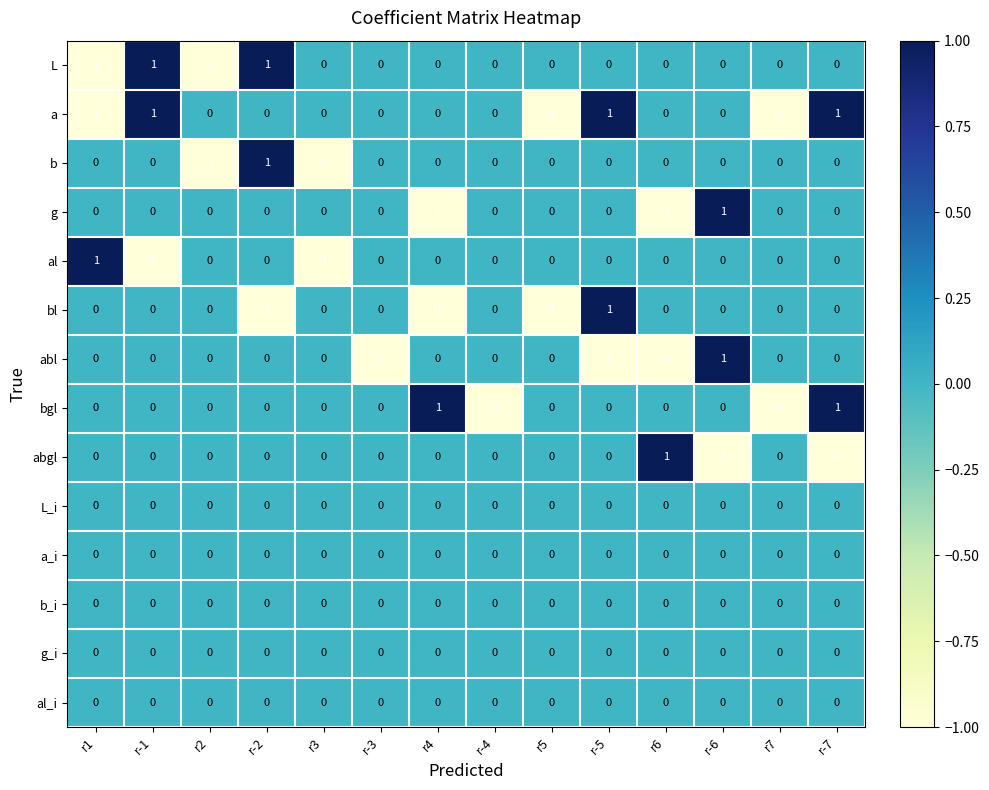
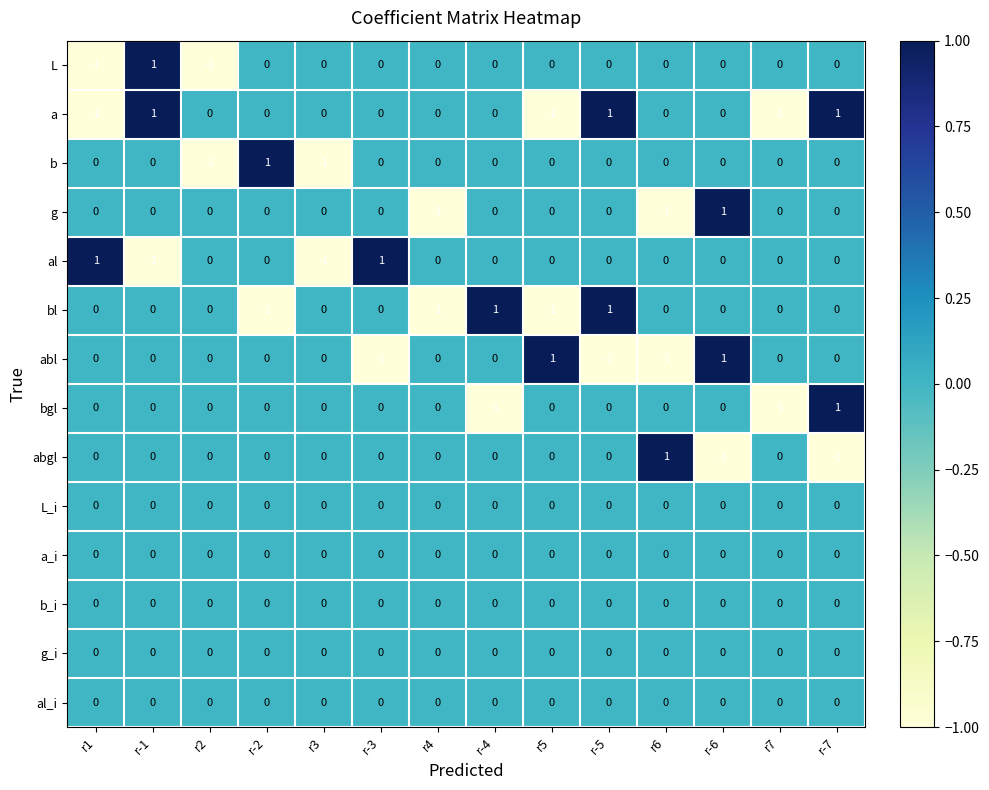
  {
    "L": {
      "r-1": 1,
-     "r-2": 1,
+     "r-2": 0,
      "r3": 0,
      "r-3": 0,
      "r4": 0,
      "r-4": 0,
      "r5": 0,
      "r-5": 0,
      "r6": 0,
      "r-6": 0,
      "r7": 0,
      "r-7": 0
    },
    "a": {
      "r-1": 1,
      "r2": 0,
      "r-2": 0,
      "r3": 0,
      "r-3": 0,
      "r4": 0,
      "r-4": 0,
      "r-5": 1,
      "r6": 0,
      "r-6": 0,
      "r-7": 1
    },
    "b": {
      "r1": 0,
      "r-1": 0,
      "r-2": 1,
      "r-3": 0,
      "r4": 0,
      "r-4": 0,
      "r5": 0,
      "r-5": 0,
      "r6": 0,
      "r-6": 0,
      "r7": 0,
      "r-7": 0
    },
    "g": {
      "r1": 0,
      "r-1": 0,
      "r2": 0,
      "r-2": 0,
      "r3": 0,
      "r-3": 0,
      "r-4": 0,
      "r5": 0,
      "r-5": 0,
      "r-6": 1,
      "r7": 0,
      "r-7": 0
    },
    "al": {
      "r1": 1,
      "r2": 0,
      "r-2": 0,
-     "r-3": 0,
+     "r-3": 1,
      "r4": 0,
      "r-4": 0,
      "r5": 0,
      "r-5": 0,
      "r6": 0,
      "r-6": 0,
      "r7": 0,
      "r-7": 0
    },
    "bl": {
      "r1": 0,
      "r-1": 0,
      "r2": 0,
      "r3": 0,
      "r-3": 0,
-     "r-4": 0,
+     "r-4": 1,
      "r-5": 1,
      "r6": 0,
      "r-6": 0,
      "r7": 0,
      "r-7": 0
    },
    "abl": {
      "r1": 0,
      "r-1": 0,
      "r2": 0,
      "r-2": 0,
      "r3": 0,
      "r4": 0,
      "r-4": 0,
-     "r5": 0,
+     "r5": 1,
      "r-6": 1,
      "r7": 0,
      "r-7": 0
    },
    "bgl": {
      "r1": 0,
      "r-1": 0,
      "r2": 0,
      "r-2": 0,
      "r3": 0,
      "r-3": 0,
-     "r4": 1,
+     "r4": 0,
      "r5": 0,
      "r-5": 0,
      "r6": 0,
      "r-6": 0,
      "r-7": 1
    },
    "abgl": {
      "r1": 0,
      "r-1": 0,
      "r2": 0,
      "r-2": 0,
      "r3": 0,
      "r-3": 0,
      "r4": 0,
      "r-4": 0,
      "r5": 0,
      "r-5": 0,
      "r6": 1,
      "r7": 0
    },
    "L_i": {
      "r1": 0,
      "r-1": 0,
      "r2": 0,
      "r-2": 0,
      "r3": 0,
      "r-3": 0,
      "r4": 0,
      "r-4": 0,
      "r5": 0,
      "r-5": 0,
      "r6": 0,
      "r-6": 0,
      "r7": 0,
      "r-7": 0
    },
    "a_i": {
      "r1": 0,
      "r-1": 0,
      "r2": 0,
      "r-2": 0,
      "r3": 0,
      "r-3": 0,
      "r4": 0,
      "r-4": 0,
      "r5": 0,
      "r-5": 0,
      "r6": 0,
      "r-6": 0,
      "r7": 0,
      "r-7": 0
    },
    "b_i": {
      "r1": 0,
      "r-1": 0,
      "r2": 0,
      "r-2": 0,
      "r3": 0,
      "r-3": 0,
      "r4": 0,
      "r-4": 0,
      "r5": 0,
      "r-5": 0,
      "r6": 0,
      "r-6": 0,
      "r7": 0,
      "r-7": 0
    },
    "g_i": {
      "r1": 0,
      "r-1": 0,
      "r2": 0,
      "r-2": 0,
      "r3": 0,
      "r-3": 0,
      "r4": 0,
      "r-4": 0,
      "r5": 0,
      "r-5": 0,
      "r6": 0,
      "r-6": 0,
      "r7": 0,
      "r-7": 0
    },
    "al_i": {
      "r1": 0,
      "r-1": 0,
      "r2": 0,
      "r-2": 0,
      "r3": 0,
      "r-3": 0,
      "r4": 0,
      "r-4": 0,
      "r5": 0,
      "r-5": 0,
      "r6": 0,
      "r-6": 0,
      "r7": 0,
      "r-7": 0
    }
  }
